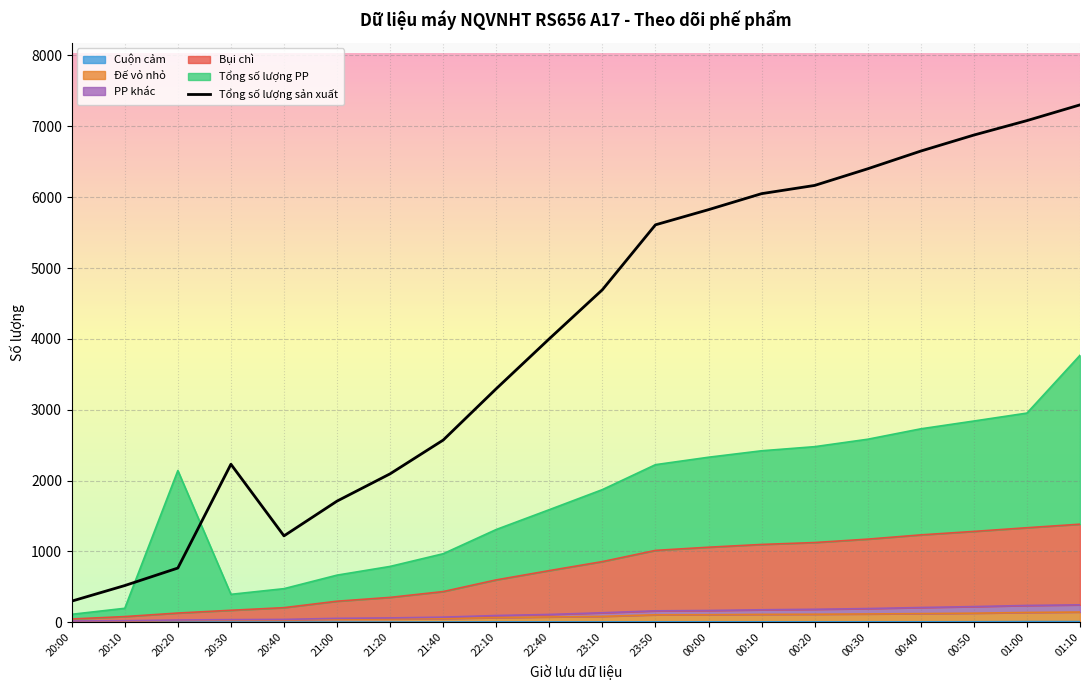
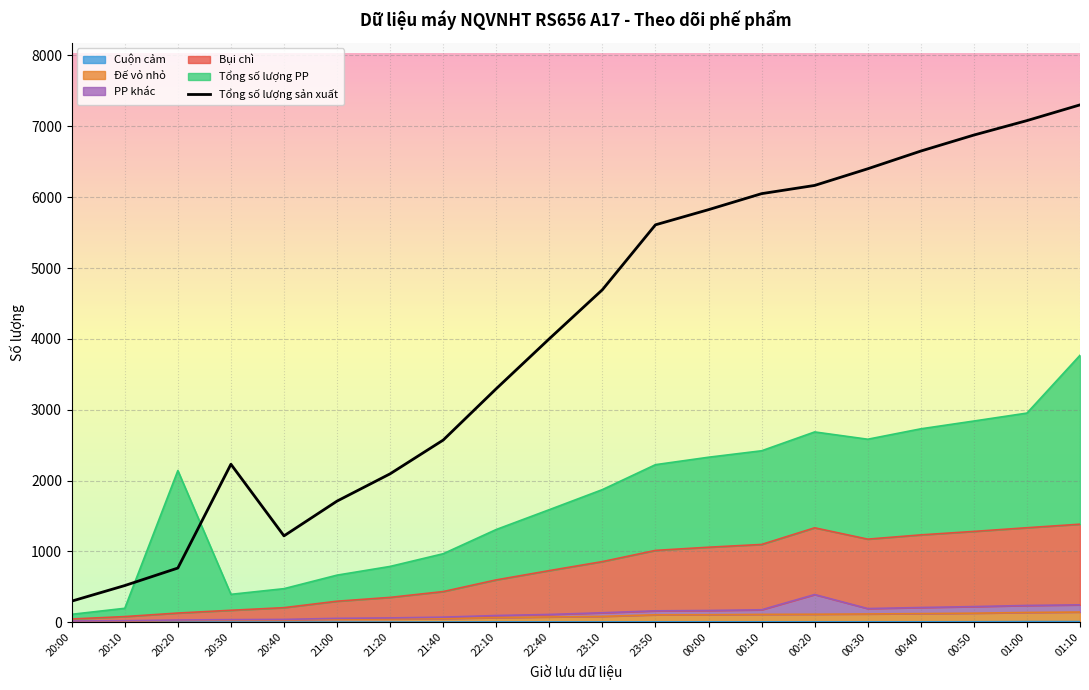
  {
    "Cuộn cảm": {
      "21:00": 0,
      "21:20": 0,
      "21:40": 0,
      "22:10": 0,
      "22:40": 0,
      "23:10": 0,
      "23:50": 0,
      "00:00": 0,
      "00:10": 0,
      "00:20": 0,
      "00:30": 0,
      "00:40": 0,
      "00:50": 0,
      "01:00": 0,
      "01:10": 0
    },
    "PP khác": {
      "23:10": 100,
      "23:50": 100,
      "00:00": 100,
      "00:10": 100,
-     "00:20": 100,
+     "00:20": 300,
      "00:30": 100,
      "00:40": 100,
      "00:50": 100,
      "01:00": 100,
      "01:10": 100
    },
    "Tổng số lượng PP": {
      "20:00": 100,
      "20:10": 100,
      "20:20": 2000,
      "20:30": 200,
      "20:40": 300,
      "21:00": 400,
      "21:20": 400,
      "21:40": 500,
      "22:10": 700,
      "22:40": 900,
      "23:10": 1000,
      "23:50": 1200,
      "00:00": 1300,
      "00:10": 1300,
      "00:20": 1400,
      "00:30": 1400,
      "00:40": 1500,
      "00:50": 1600,
      "01:00": 1600,
      "01:10": 2400
    },
    "Tổng số lượng sản xuất": {
      "20:00": 300,
      "20:10": 500,
      "20:20": 800,
      "20:30": 2200,
      "20:40": 1200,
      "21:00": 1700,
      "21:20": 2100,
      "21:40": 2600,
      "22:10": 3300,
      "22:40": 4000,
      "23:10": 4700,
      "23:50": 5600,
      "00:00": 5800,
      "00:10": 6100,
      "00:20": 6200,
      "00:30": 6400,
      "00:40": 6700,
      "00:50": 6900,
      "01:00": 7100,
      "01:10": 7300
    }
  }
